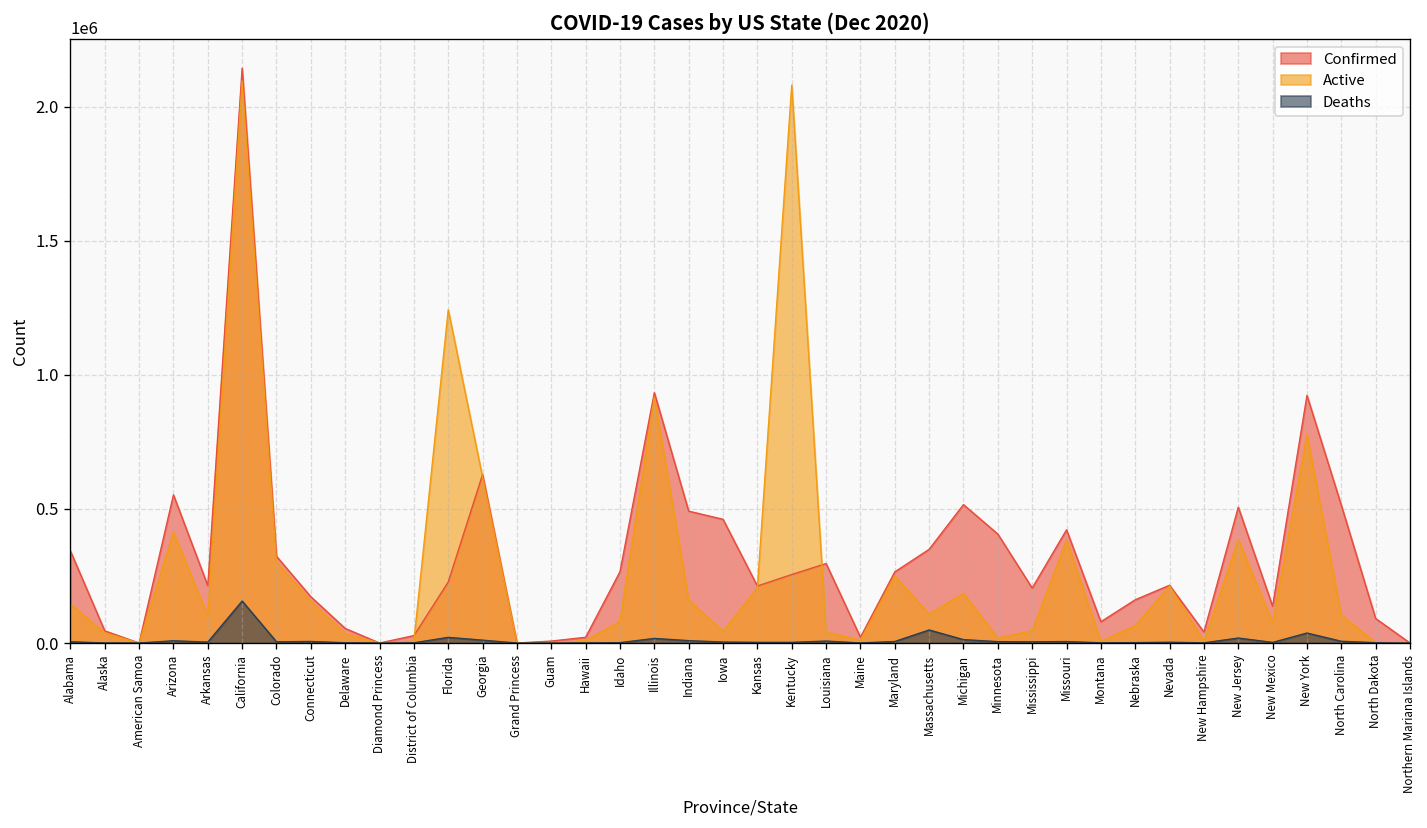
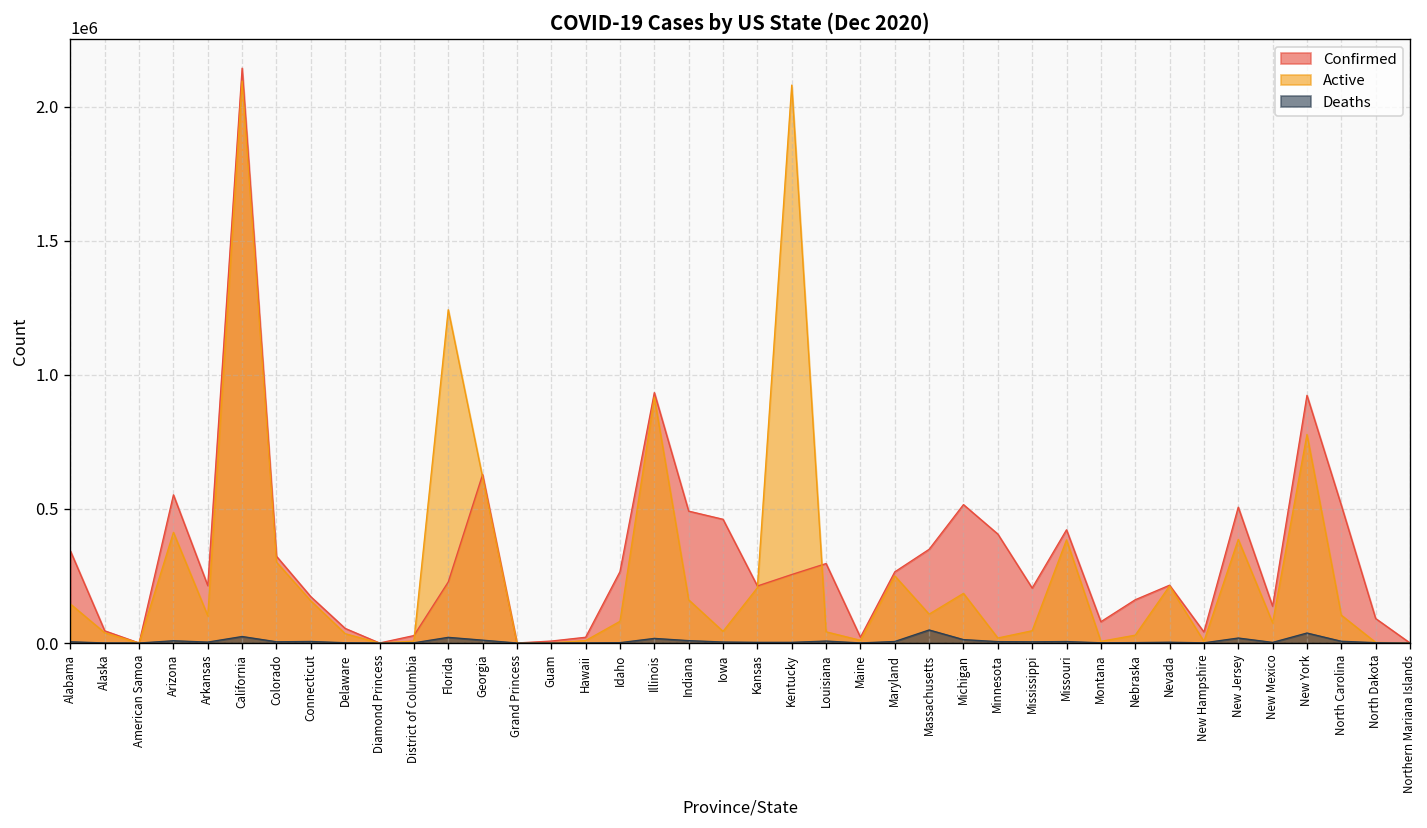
  {
    "Confirmed": {
      "Alabama": 340000,
      "Arizona": 550000,
      "Arkansas": 210000,
      "California": 2140000,
      "Colorado": 320000,
      "Connecticut": 170000,
      "Delaware": 50000,
      "District of Columbia": 30000,
      "Florida": 230000,
      "Hawaii": 20000,
      "Idaho": 270000,
      "Illinois": 930000,
      "Indiana": 490000,
      "Iowa": 460000,
      "Kentucky": 260000,
      "Louisiana": 300000,
      "Maine": 20000,
      "Maryland": 270000,
      "Massachusetts": 350000,
      "Michigan": 520000,
      "Minnesota": 410000,
      "Mississippi": 210000,
      "Missouri": 420000,
      "Montana": 80000,
      "Nebraska": 160000,
      "New Hampshire": 40000,
      "New Jersey": 510000,
      "New Mexico": 140000,
      "New York": 920000,
      "North Carolina": 510000,
      "North Dakota": 90000
    },
    "Active": {
      "Alabama": 150000,
      "Arizona": 410000,
      "Arkansas": 100000,
      "California": 2100000,
      "Colorado": 300000,
      "Connecticut": 160000,
      "Delaware": 30000,
      "Florida": 1240000,
      "Idaho": 80000,
      "Illinois": 920000,
      "Indiana": 160000,
      "Iowa": 40000,
      "Kentucky": 2080000,
      "Louisiana": 40000,
      "Maryland": 250000,
      "Massachusetts": 110000,
      "Michigan": 190000,
      "Minnesota": 20000,
      "Mississippi": 50000,
      "Missouri": 380000,
-     "Nebraska": 70000,
+     "Nebraska": 30000,
      "New Jersey": 390000,
      "New Mexico": 80000,
      "New York": 780000,
      "North Carolina": 100000
    },
    "Deaths": {
      "Alabama": 0,
      "Alaska": 0,
      "Arizona": 10000,
      "Arkansas": 0,
-     "California": 160000,
+     "California": 20000,
      "Colorado": 0,
      "Connecticut": 10000,
      "Delaware": 0,
      "Florida": 20000,
      "Georgia": 10000,
      "Idaho": 0,
      "Illinois": 20000,
      "Indiana": 10000,
      "Iowa": 0,
      "Kansas": 0,
      "Kentucky": 0,
      "Louisiana": 10000,
      "Maryland": 10000,
      "Massachusetts": 50000,
      "Michigan": 10000,
      "Minnesota": 10000,
      "Mississippi": 0,
      "Missouri": 10000,
      "Nebraska": 0,
      "Nevada": 0,
      "New Jersey": 20000,
      "New Mexico": 0,
      "New York": 40000,
      "North Carolina": 10000
    }
  }
